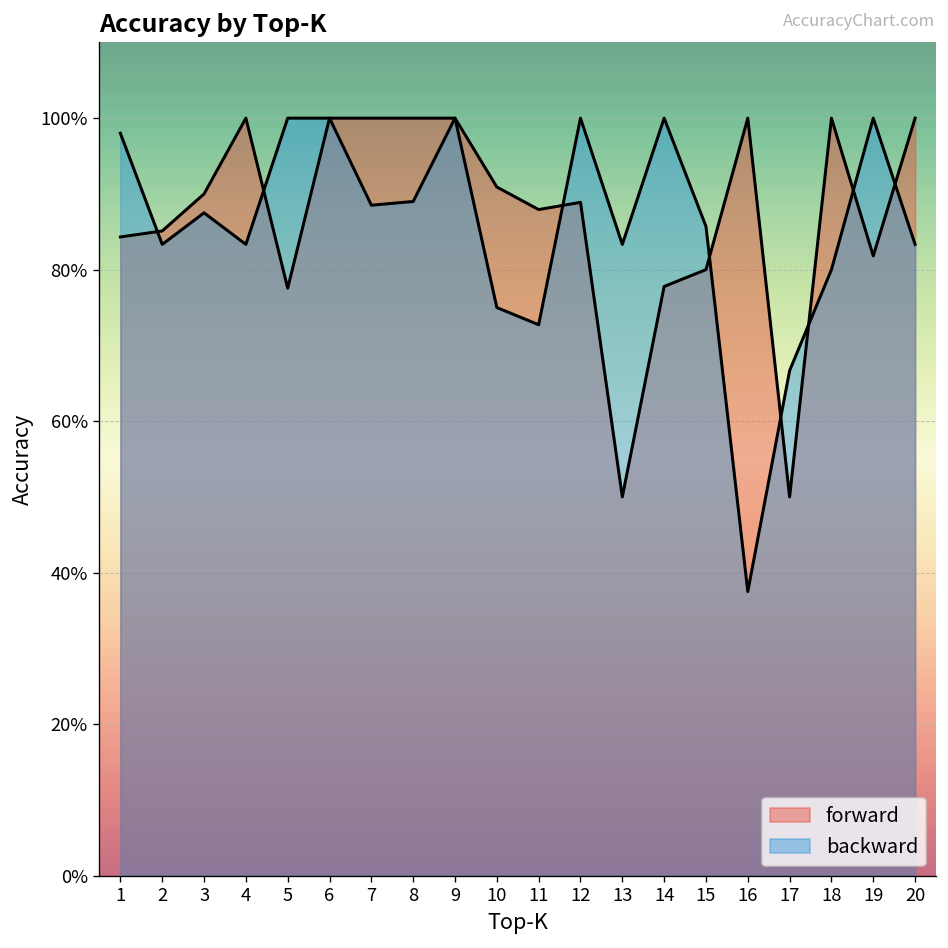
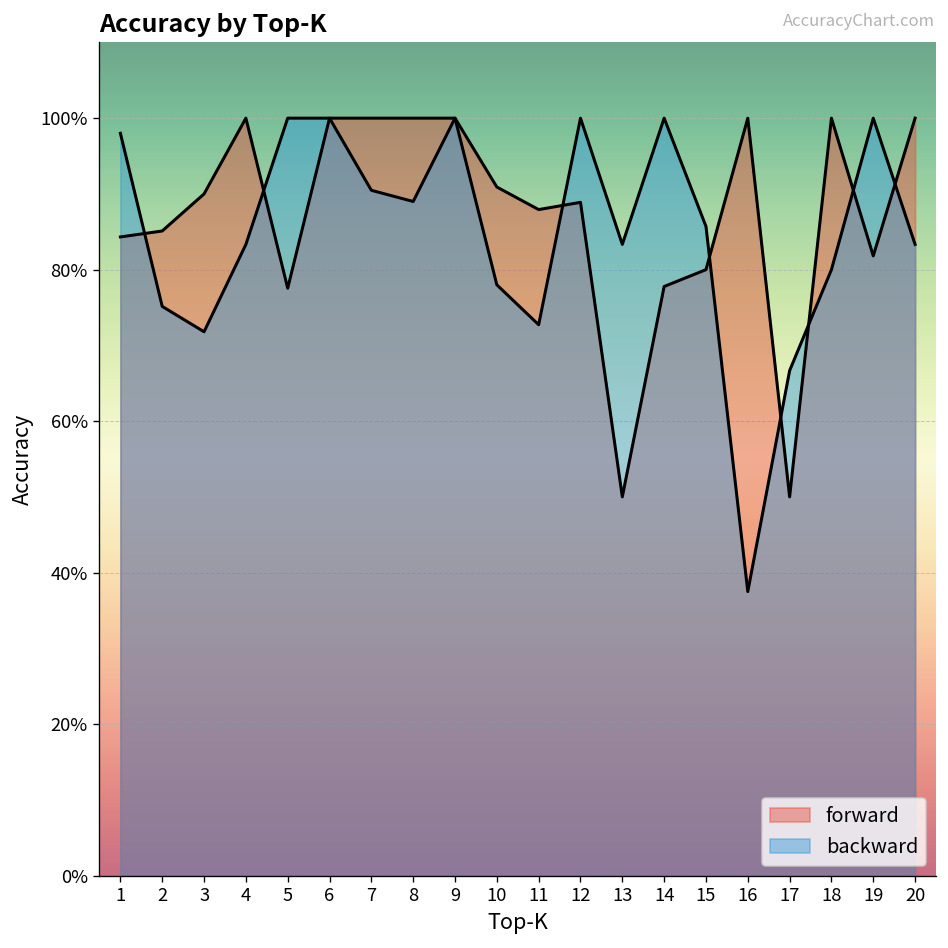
  {
    "forward": {
      "1": "84%",
      "2": "85%",
      "3": "90%",
      "4": "100%",
      "5": "78%",
      "7": "100%",
      "8": "100%",
      "10": "91%",
      "11": "88%",
      "12": "89%",
      "13": "50%",
      "14": "78%",
      "15": "80%",
      "16": "100%",
      "17": "50%",
      "18": "100%",
      "19": "82%",
      "20": "100%"
    },
    "backward": {
      "1": "98%",
-     "2": "83%",
-     "3": "88%",
+     "2": "75%",
+     "3": "72%",
      "4": "83%",
      "5": "100%",
-     "7": "89%",
+     "7": "90%",
      "8": "89%",
-     "10": "75%",
+     "10": "78%",
      "11": "73%",
      "12": "100%",
      "13": "83%",
      "14": "100%",
      "15": "86%",
      "16": "38%",
      "17": "67%",
      "18": "80%",
      "19": "100%",
      "20": "83%"
    }
  }
